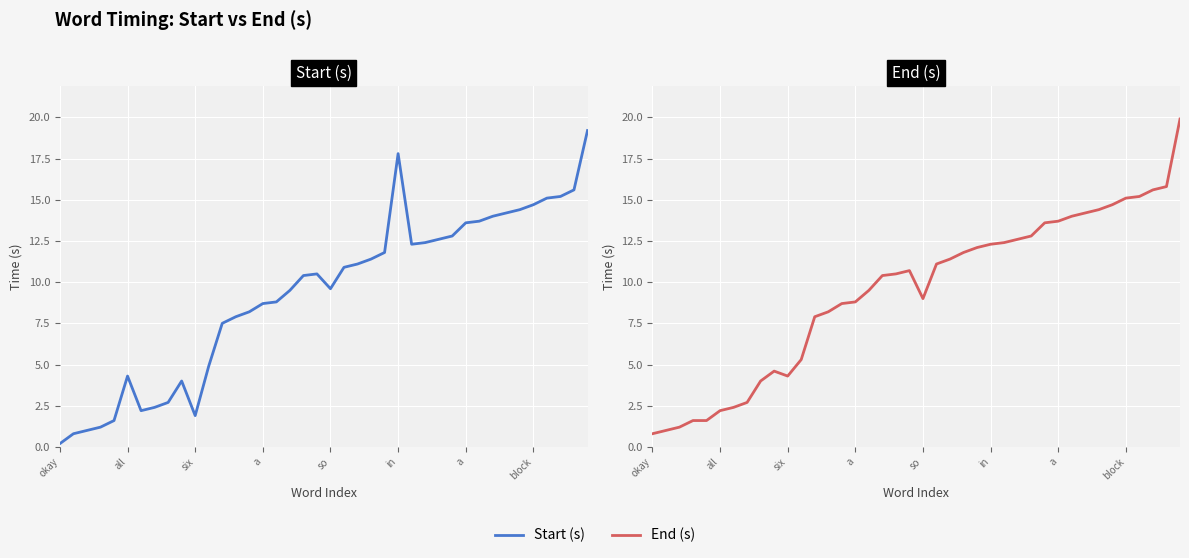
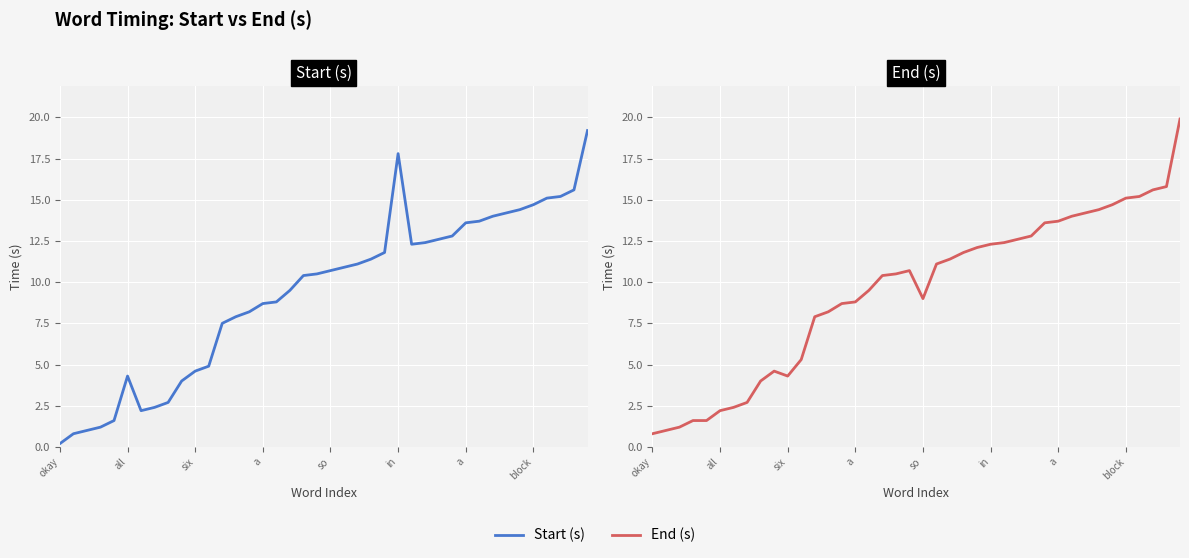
  {
    "Start (s)": {
      "okay": 0.2,
      "all": 4.3,
-     "six": 1.9,
-     "so": 9.6,
+     "six": 4.6,
+     "so": 10.7,
      "in": 17.8,
      "block": 14.7
    },
    "End (s)": {
      "okay": 0.8,
      "all": 2.2,
      "six": 4.3,
      "so": 9.0,
      "in": 12.3,
      "block": 15.1
    }
  }
